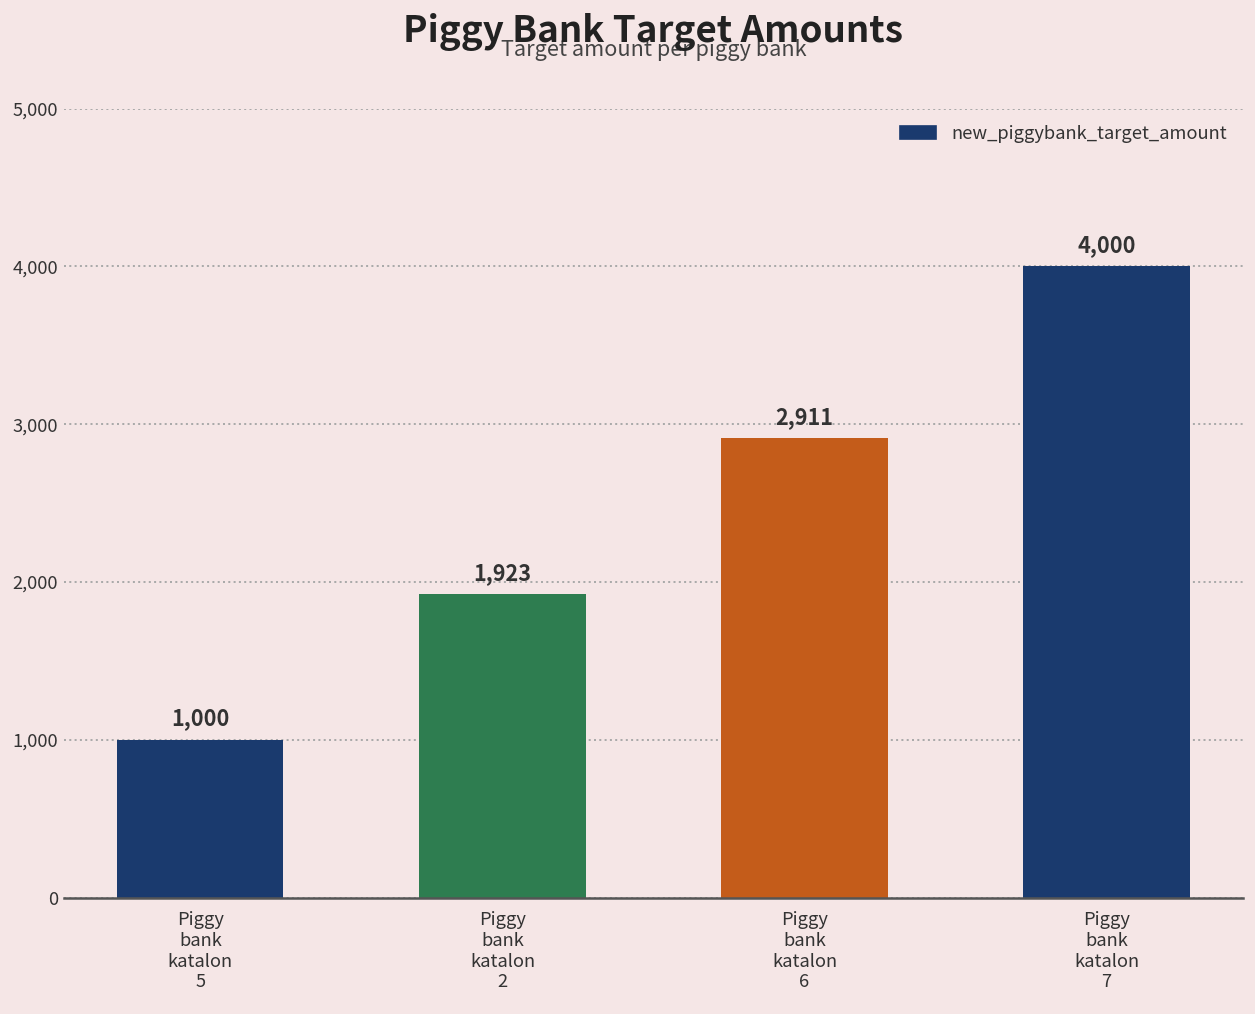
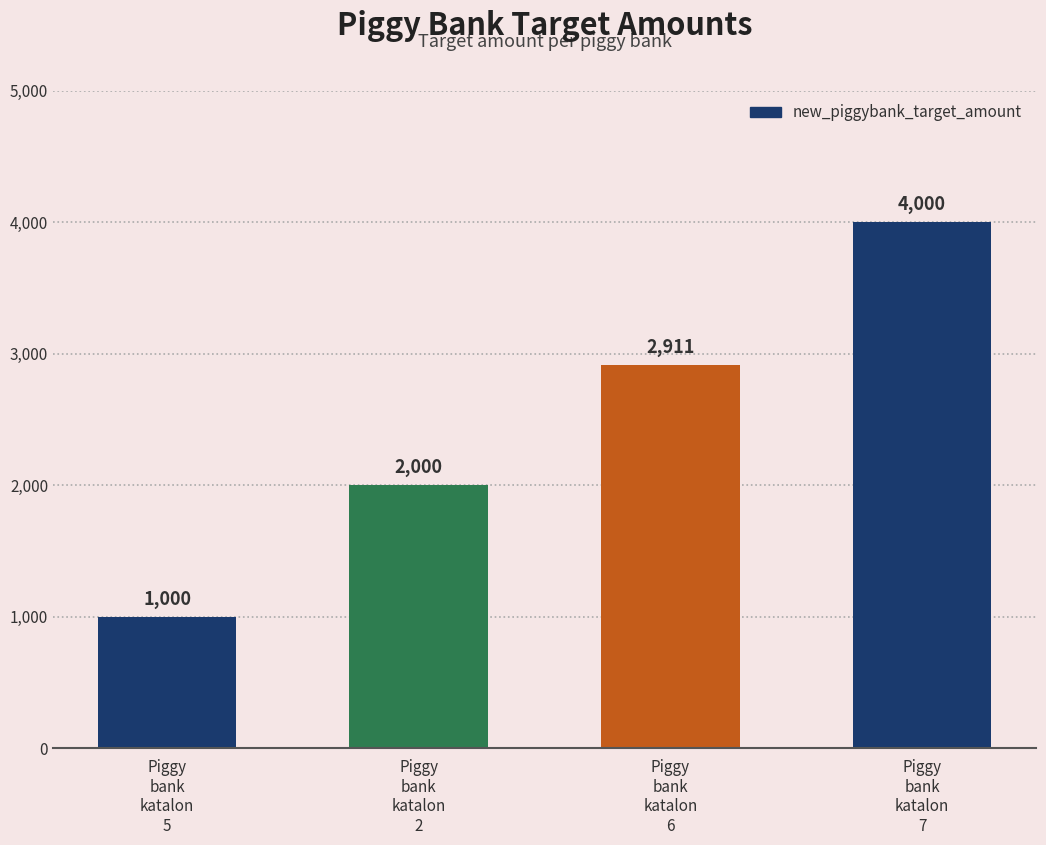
  {
    "Piggy bank katalon 5": "1,000",
-   "Piggy bank katalon 2": "1,923",
+   "Piggy bank katalon 2": "2,000",
    "Piggy bank katalon 6": "2,911",
    "Piggy bank katalon 7": "4,000"
  }
